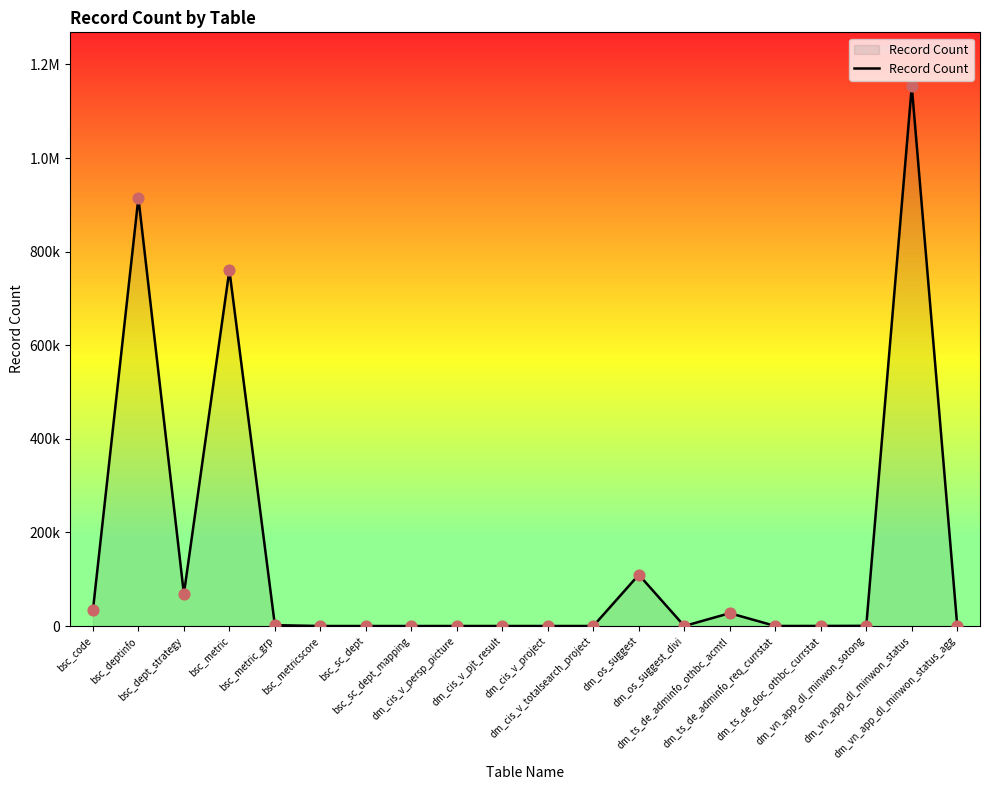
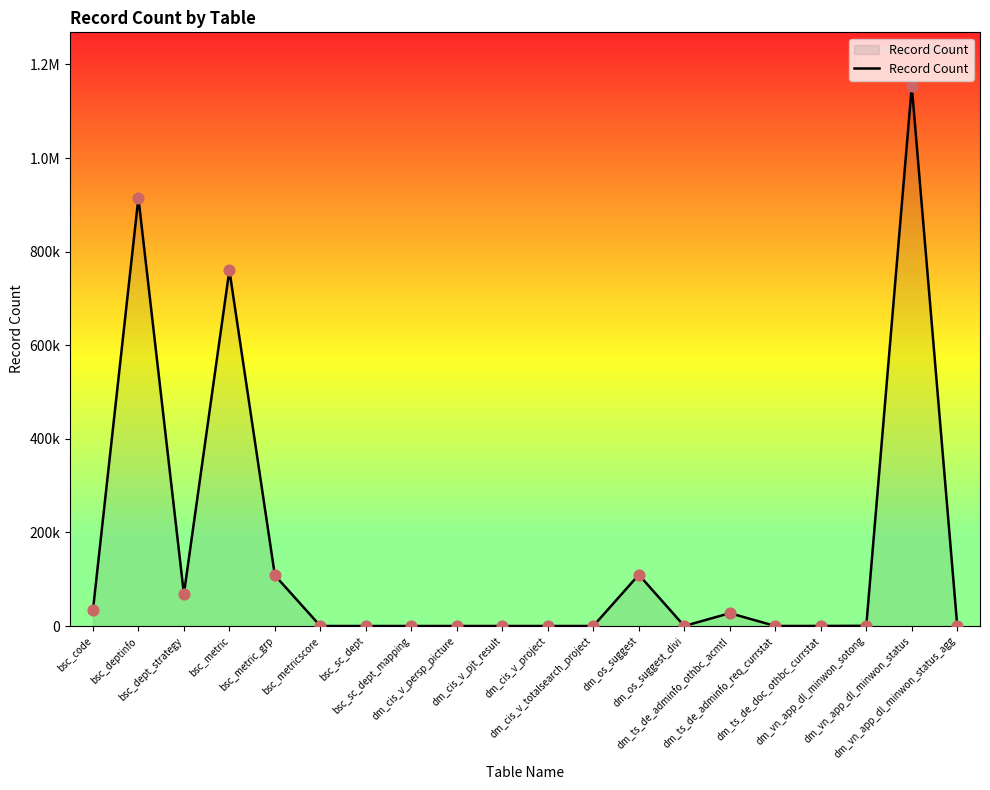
  {
    "bsc_code": 30000,
    "bsc_deptinfo": 910000,
    "bsc_dept_strategy": 70000,
    "bsc_metric": 760000,
-   "bsc_metric_grp": 0,
+   "bsc_metric_grp": 110000,
    "bsc_metricscore": 0,
    "bsc_sc_dept": 0,
    "bsc_sc_dept_mapping": 0,
    "dm_cis_v_persp_picture": 0,
    "dm_cis_v_pjt_result": 0,
    "dm_cis_v_project": 0,
    "dm_cis_v_totalsearch_project": 0,
    "dm_os_suggest": 110000,
    "dm_os_suggest_divi": 0,
    "dm_ts_de_adminfo_othbc_acmtl": 30000,
    "dm_ts_de_adminfo_req_currstat": 0,
    "dm_ts_de_doc_othbc_currstat": 0,
    "dm_vn_app_dl_minwon_sotong": 0,
    "dm_vn_app_dl_minwon_status": 1150000,
    "dm_vn_app_dl_minwon_status_agg": 0
  }
